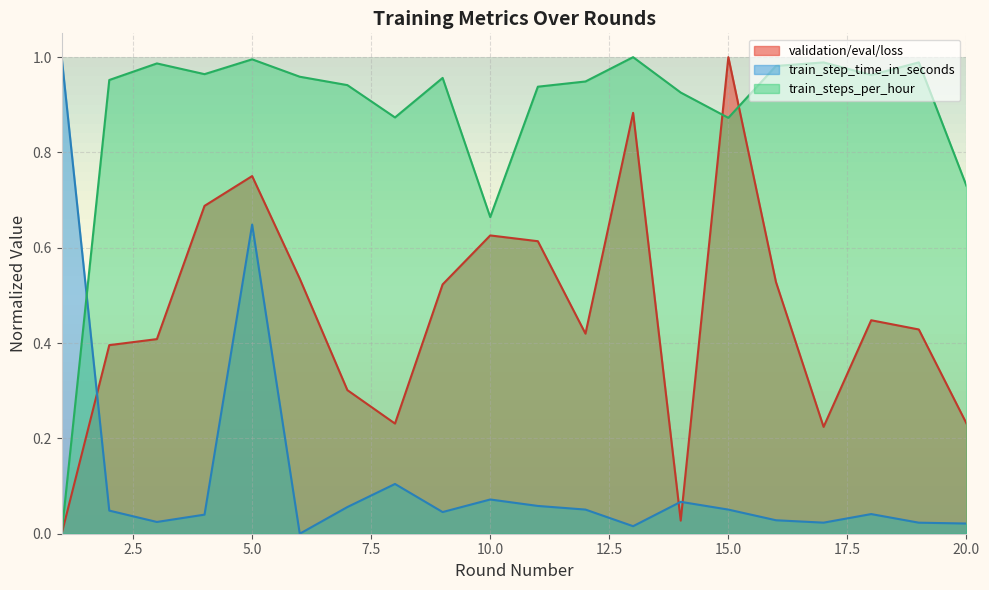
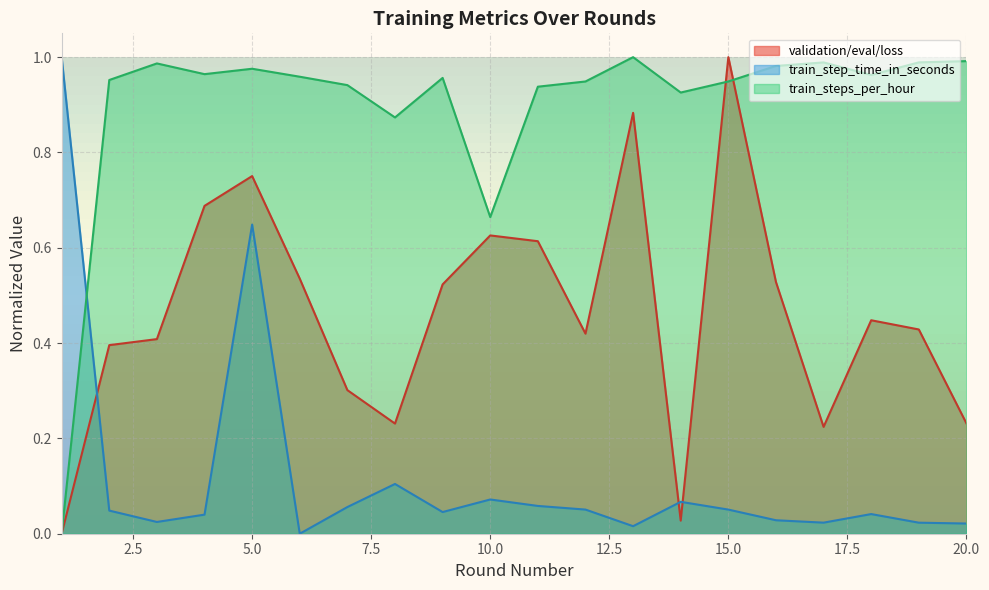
  {
    "validation/eval/loss": {
      "5.0": 0.75,
      "10.0": 0.63,
      "15.0": 1.00,
      "20.0": 0.23
    },
    "train_step_time_in_seconds": {
      "5.0": 0.65,
      "10.0": 0.07,
      "15.0": 0.05,
      "20.0": 0.02
    },
    "train_steps_per_hour": {
-     "5.0": 1.00,
+     "5.0": 0.98,
      "10.0": 0.66,
-     "15.0": 0.87,
-     "20.0": 0.73
+     "15.0": 0.95,
+     "20.0": 0.99
    }
  }
